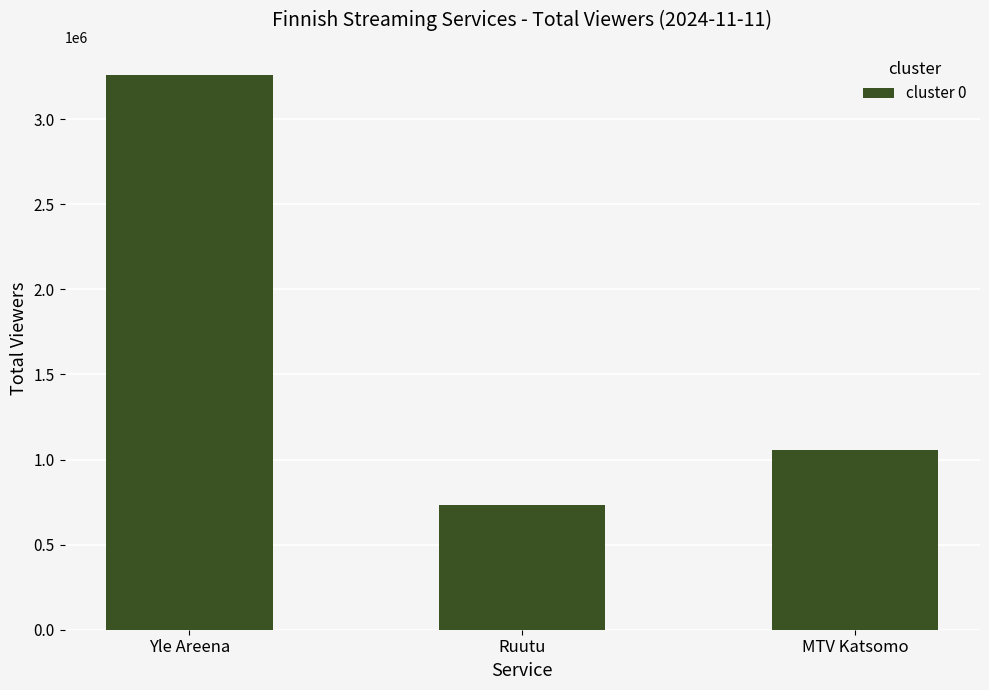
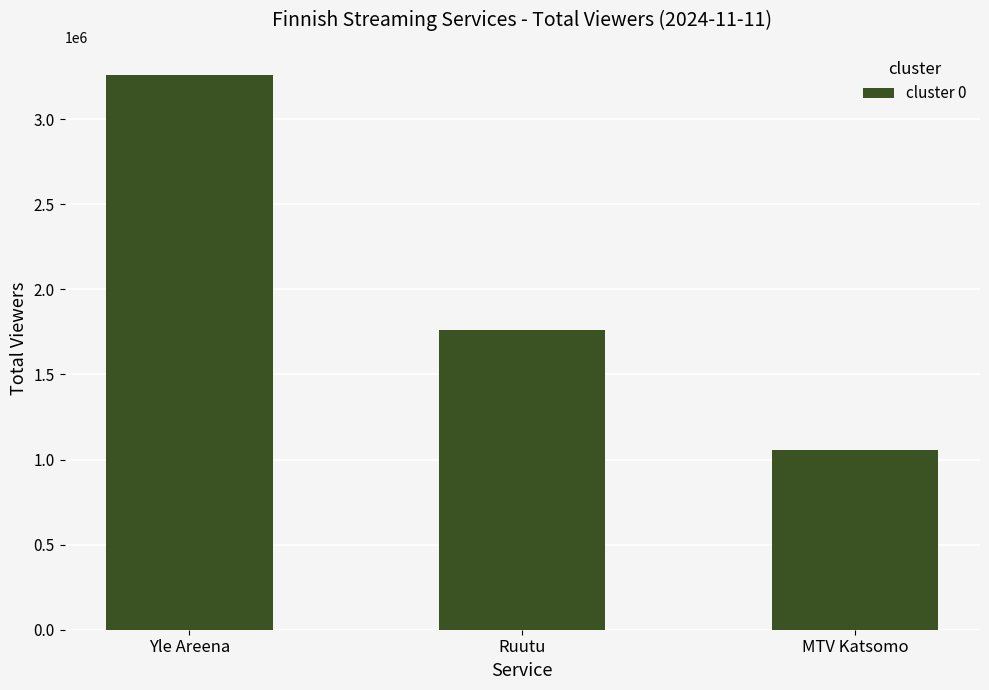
  {
    "Yle Areena": 3260000,
-   "Ruutu": 730000,
+   "Ruutu": 1760000,
    "MTV Katsomo": 1060000
  }
